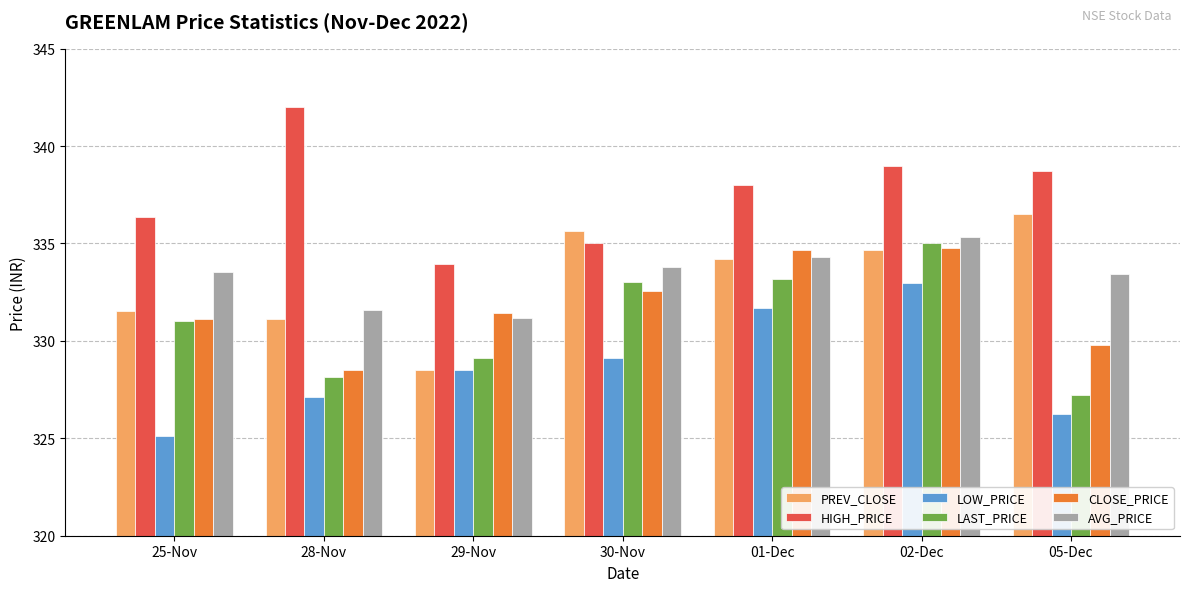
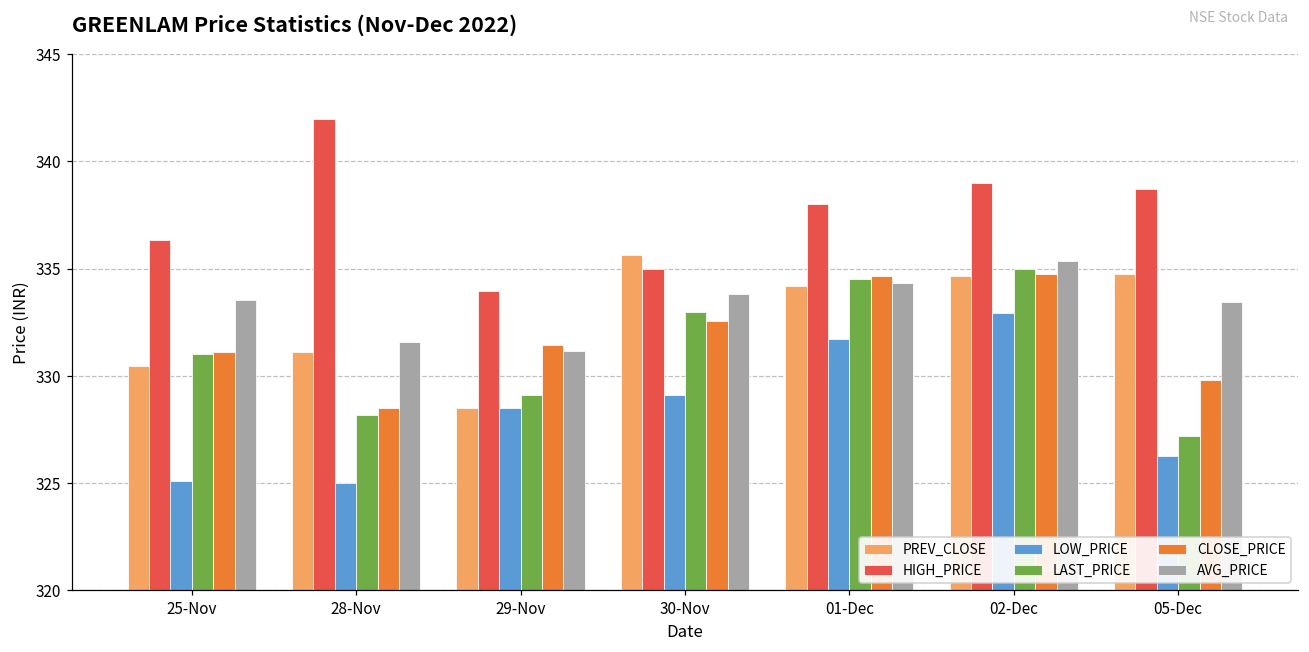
  {
    "PREV_CLOSE": {
-     "25-Nov": 331.5,
+     "25-Nov": 330.5,
      "28-Nov": 331.1,
      "29-Nov": 328.5,
      "30-Nov": 335.6,
      "01-Dec": 334.2,
      "02-Dec": 334.7,
-     "05-Dec": 336.5
+     "05-Dec": 334.8
    },
    "LOW_PRICE": {
      "25-Nov": 325.1,
-     "28-Nov": 327.1,
+     "28-Nov": 325.0,
      "29-Nov": 328.5,
      "30-Nov": 329.1,
      "01-Dec": 331.7,
      "02-Dec": 333.0,
      "05-Dec": 326.3
    },
    "LAST_PRICE": {
      "25-Nov": 331.0,
      "28-Nov": 328.2,
      "29-Nov": 329.1,
      "30-Nov": 333.0,
-     "01-Dec": 333.2,
+     "01-Dec": 334.5,
      "02-Dec": 335.0,
      "05-Dec": 327.2
    },
    "AVG_PRICE": {
      "25-Nov": 333.5,
      "28-Nov": 331.6,
      "29-Nov": 331.2,
      "30-Nov": 333.8,
      "01-Dec": 334.3,
      "02-Dec": 335.4,
      "05-Dec": 333.4
    }
  }
